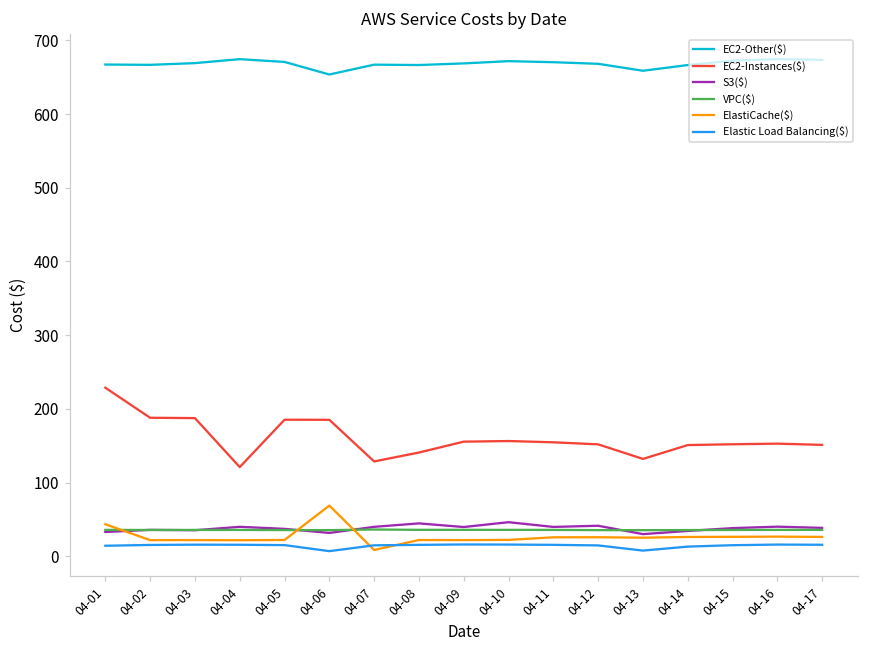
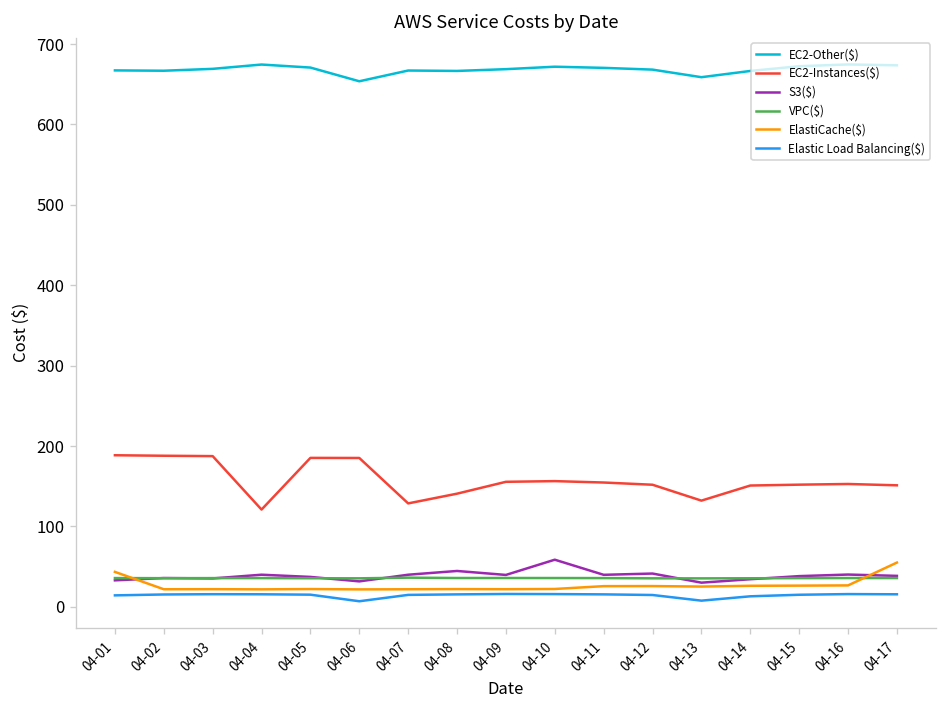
  {
    "EC2-Instances($)": {
-     "04-01": 230,
+     "04-01": 190,
      "04-02": 190,
      "04-03": 190,
      "04-04": 120,
      "04-05": 190,
      "04-06": 190,
      "04-07": 130,
      "04-08": 140,
      "04-09": 160,
      "04-10": 160,
      "04-11": 150,
      "04-12": 150,
      "04-13": 130,
      "04-14": 150,
      "04-15": 150,
      "04-16": 150,
      "04-17": 150
    },
    "S3($)": {
      "04-04": 40,
      "04-06": 30,
      "04-08": 40,
      "04-09": 40,
-     "04-10": 50,
+     "04-10": 60,
      "04-11": 40,
      "04-12": 40,
      "04-13": 30,
      "04-16": 40
    },
    "VPC($)": {
      "04-04": 40,
      "04-06": 40,
      "04-08": 40,
      "04-09": 40,
      "04-10": 40,
      "04-11": 40,
      "04-12": 40,
      "04-13": 40,
      "04-16": 40
    },
    "ElastiCache($)": {
      "04-01": 40,
      "04-02": 20,
      "04-03": 20,
      "04-04": 20,
      "04-05": 20,
-     "04-06": 70,
-     "04-07": 10,
+     "04-06": 20,
+     "04-07": 20,
      "04-08": 20,
      "04-09": 20,
      "04-10": 20,
      "04-11": 30,
      "04-12": 30,
      "04-13": 30,
      "04-14": 30,
      "04-15": 30,
      "04-16": 30,
-     "04-17": 30
+     "04-17": 60
    }
  }
